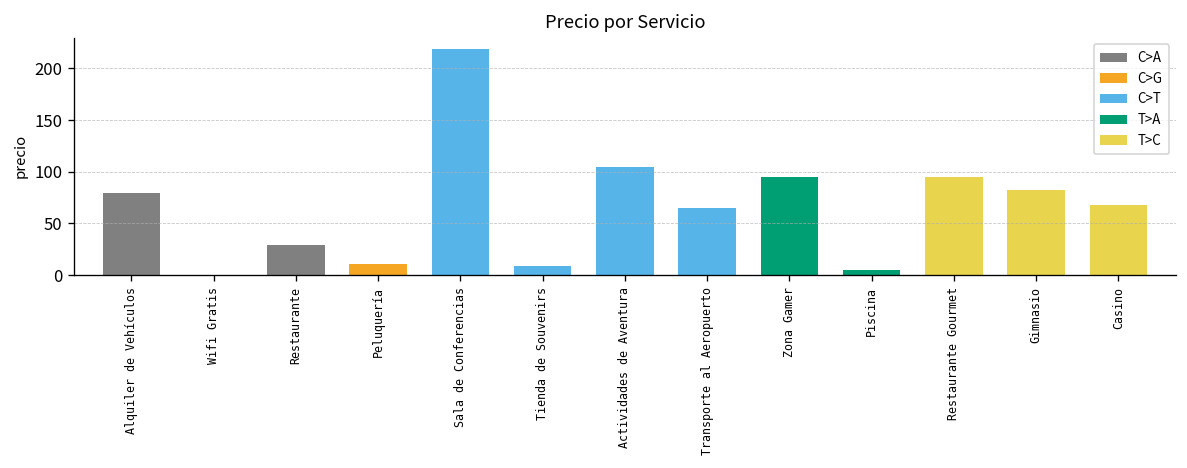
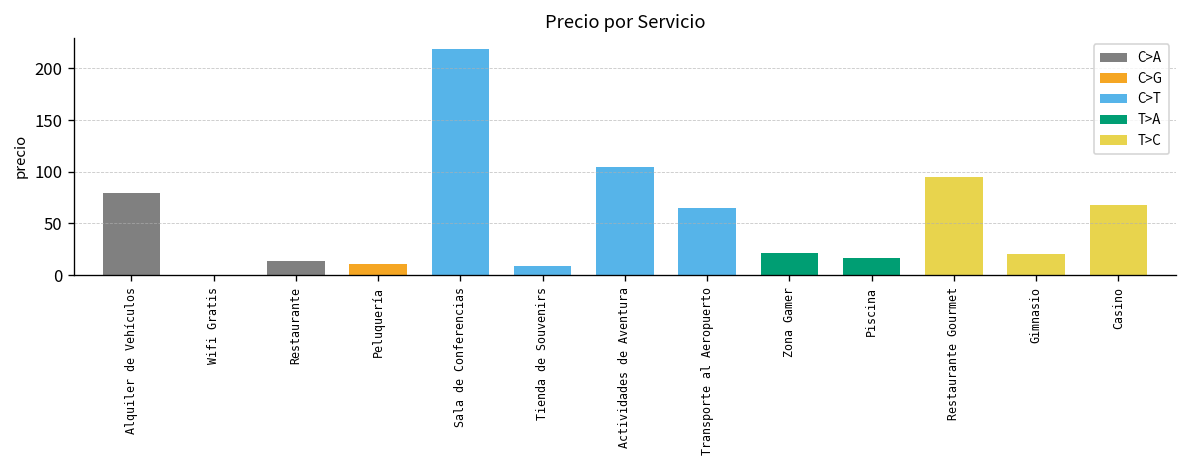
  {
    "Alquiler de Vehículos": 80,
    "Wifi Gratis": 0,
-   "Restaurante": 30,
+   "Restaurante": 10,
    "Peluquería": 10,
    "Sala de Conferencias": 220,
    "Tienda de Souvenirs": 10,
    "Actividades de Aventura": 100,
    "Transporte al Aeropuerto": 70,
-   "Zona Gamer": 100,
-   "Piscina": 0,
+   "Zona Gamer": 20,
+   "Piscina": 20,
    "Restaurante Gourmet": 100,
-   "Gimnasio": 80,
+   "Gimnasio": 20,
    "Casino": 70
  }
